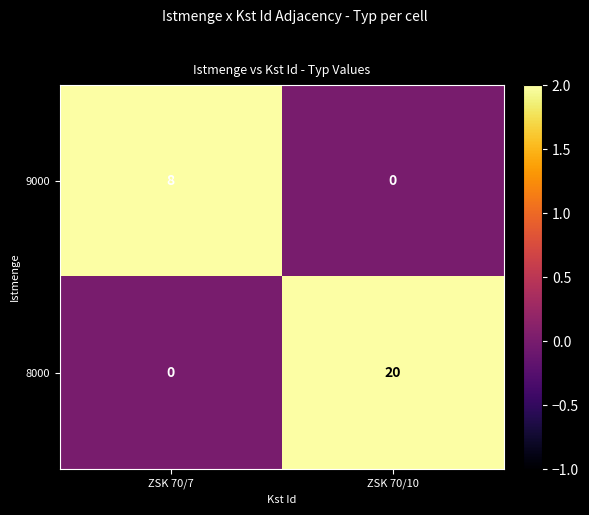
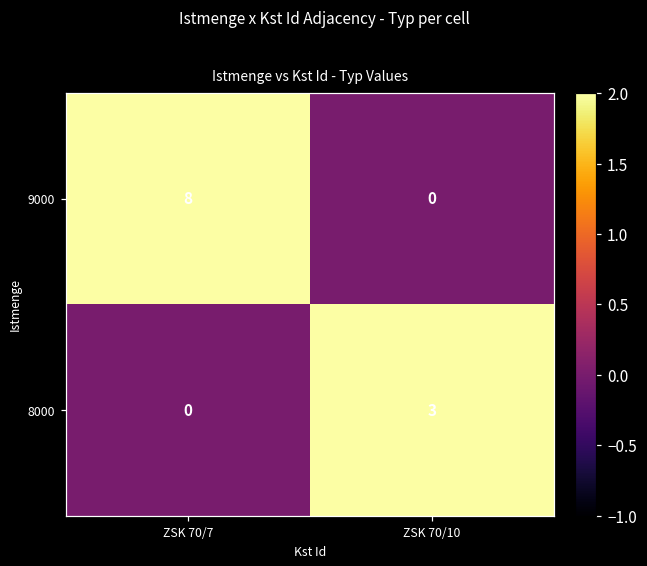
  {
    "9000": {
      "ZSK 70/7": 8,
      "ZSK 70/10": 0
    },
    "8000": {
      "ZSK 70/7": 0,
-     "ZSK 70/10": 20
+     "ZSK 70/10": 3
    }
  }
